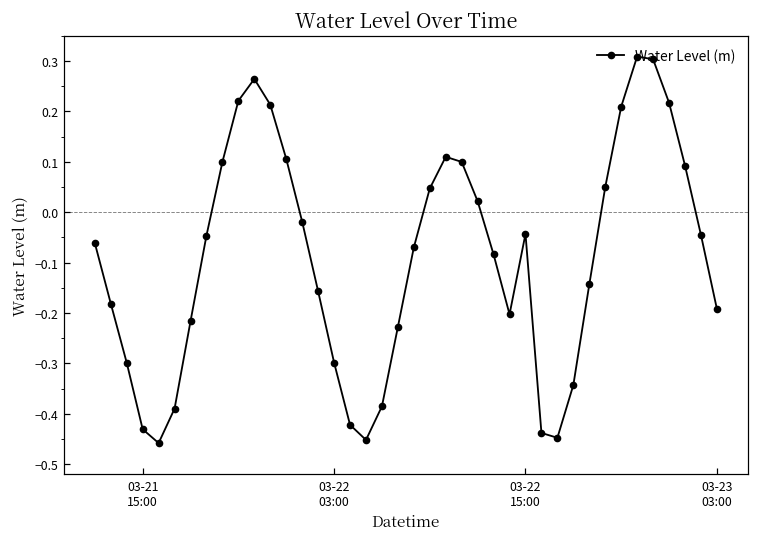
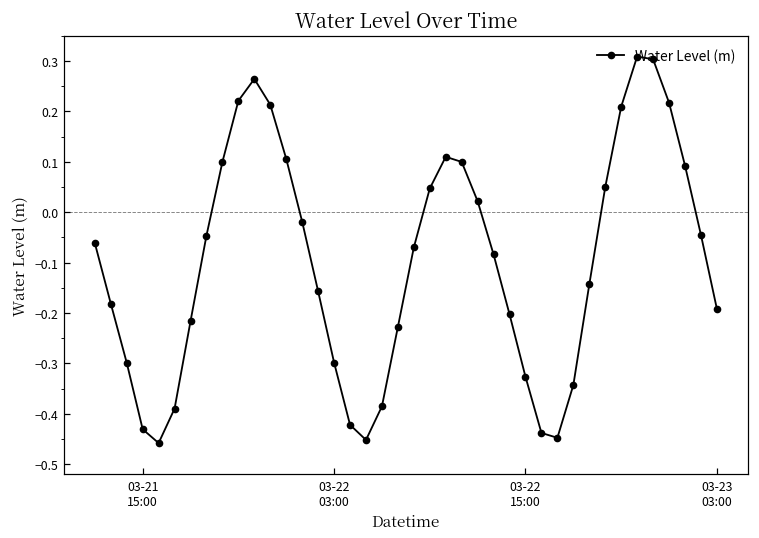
  {
    "03-21 15:00": -0.43,
    "03-22 03:00": -0.30,
-   "03-22 15:00": -0.04,
+   "03-22 15:00": -0.33,
    "03-23 03:00": -0.19
  }
